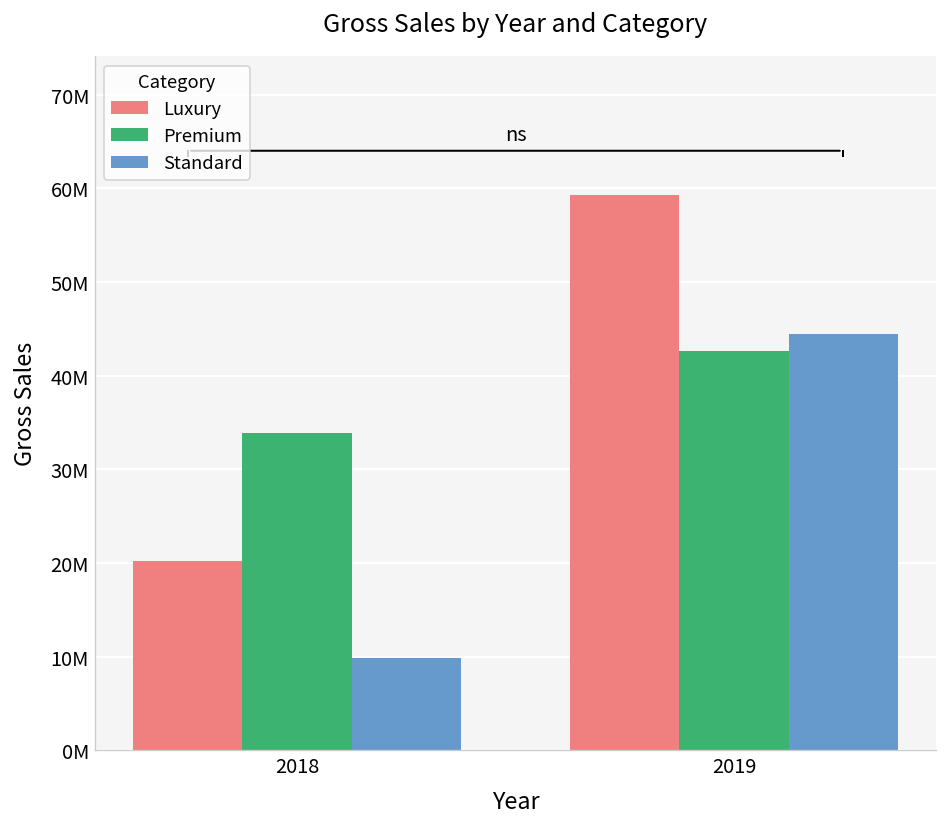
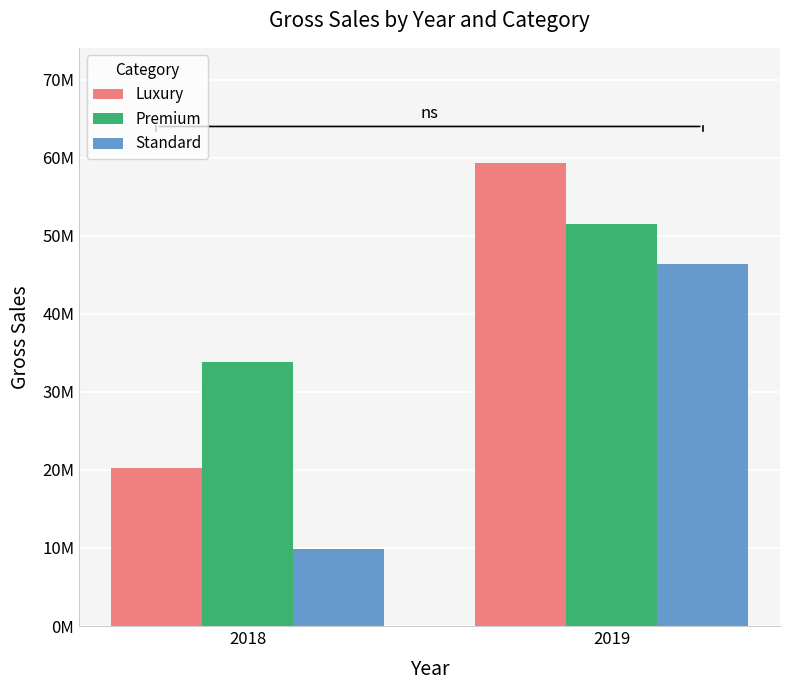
  {
    "Luxury": {
      "2018": 20000000,
      "2019": 59000000
    },
    "Premium": {
      "2018": 34000000,
-     "2019": 43000000
+     "2019": 51000000
    },
    "Standard": {
      "2018": 10000000,
-     "2019": 44000000
+     "2019": 46000000
    }
  }
